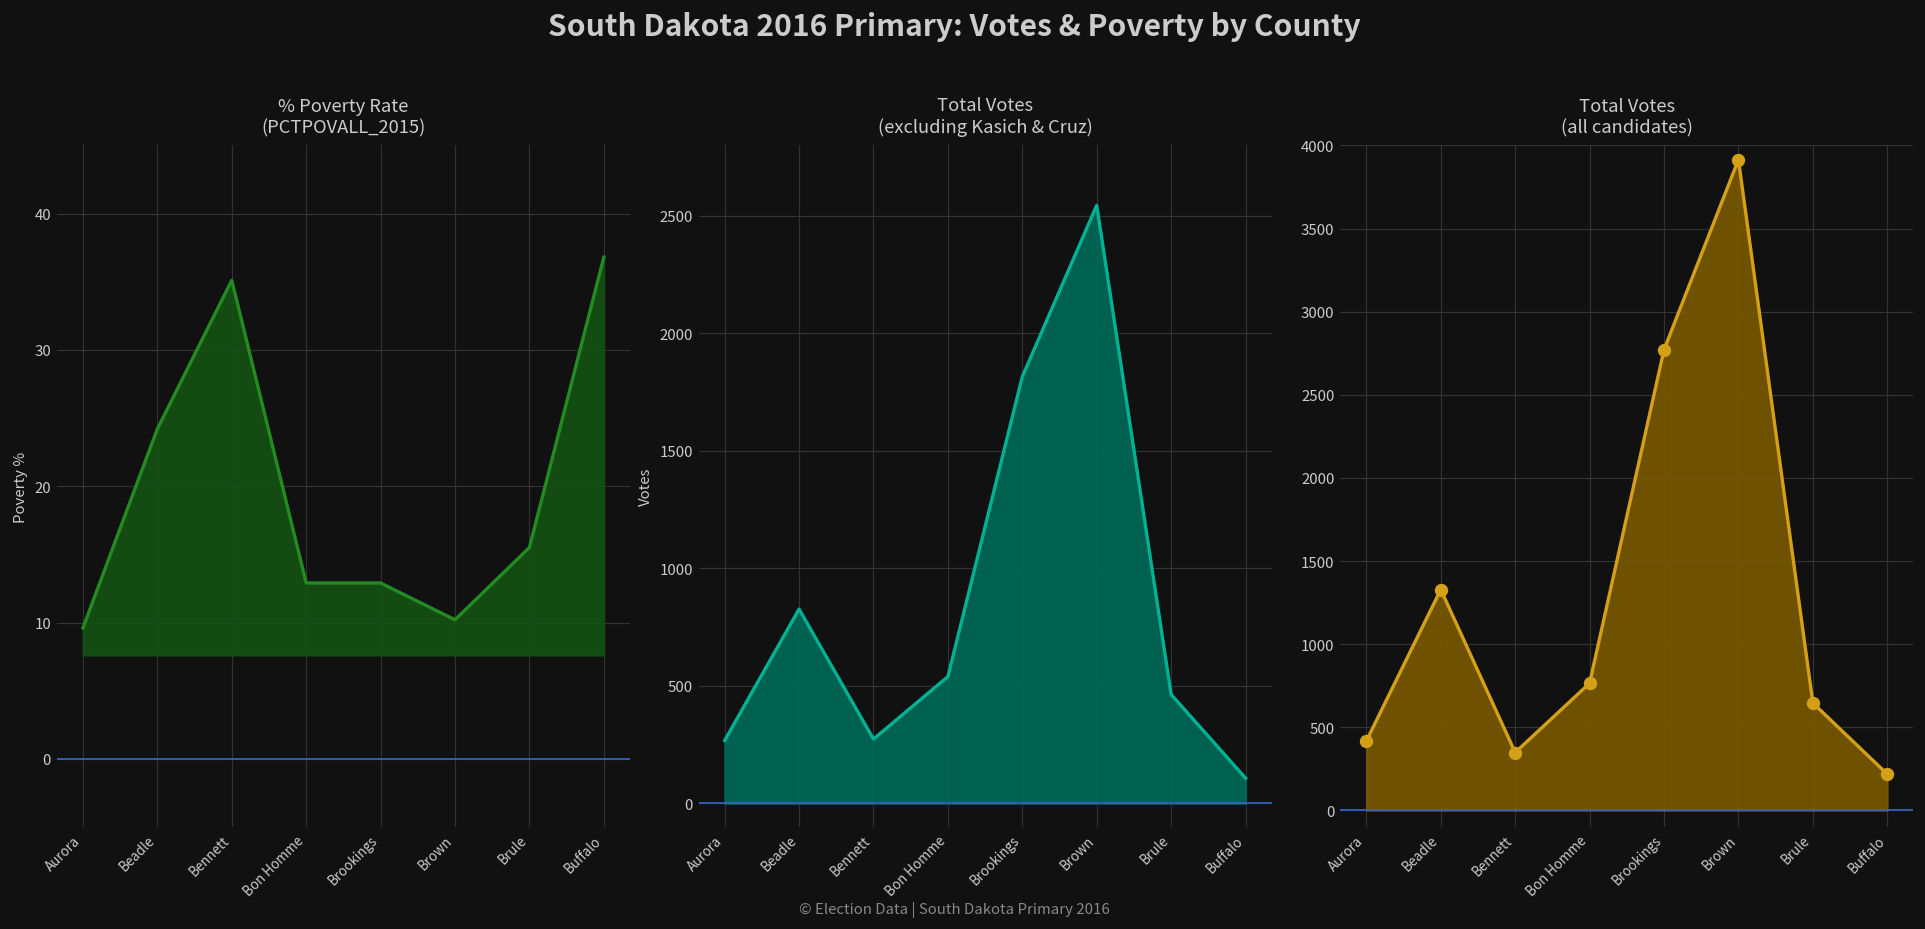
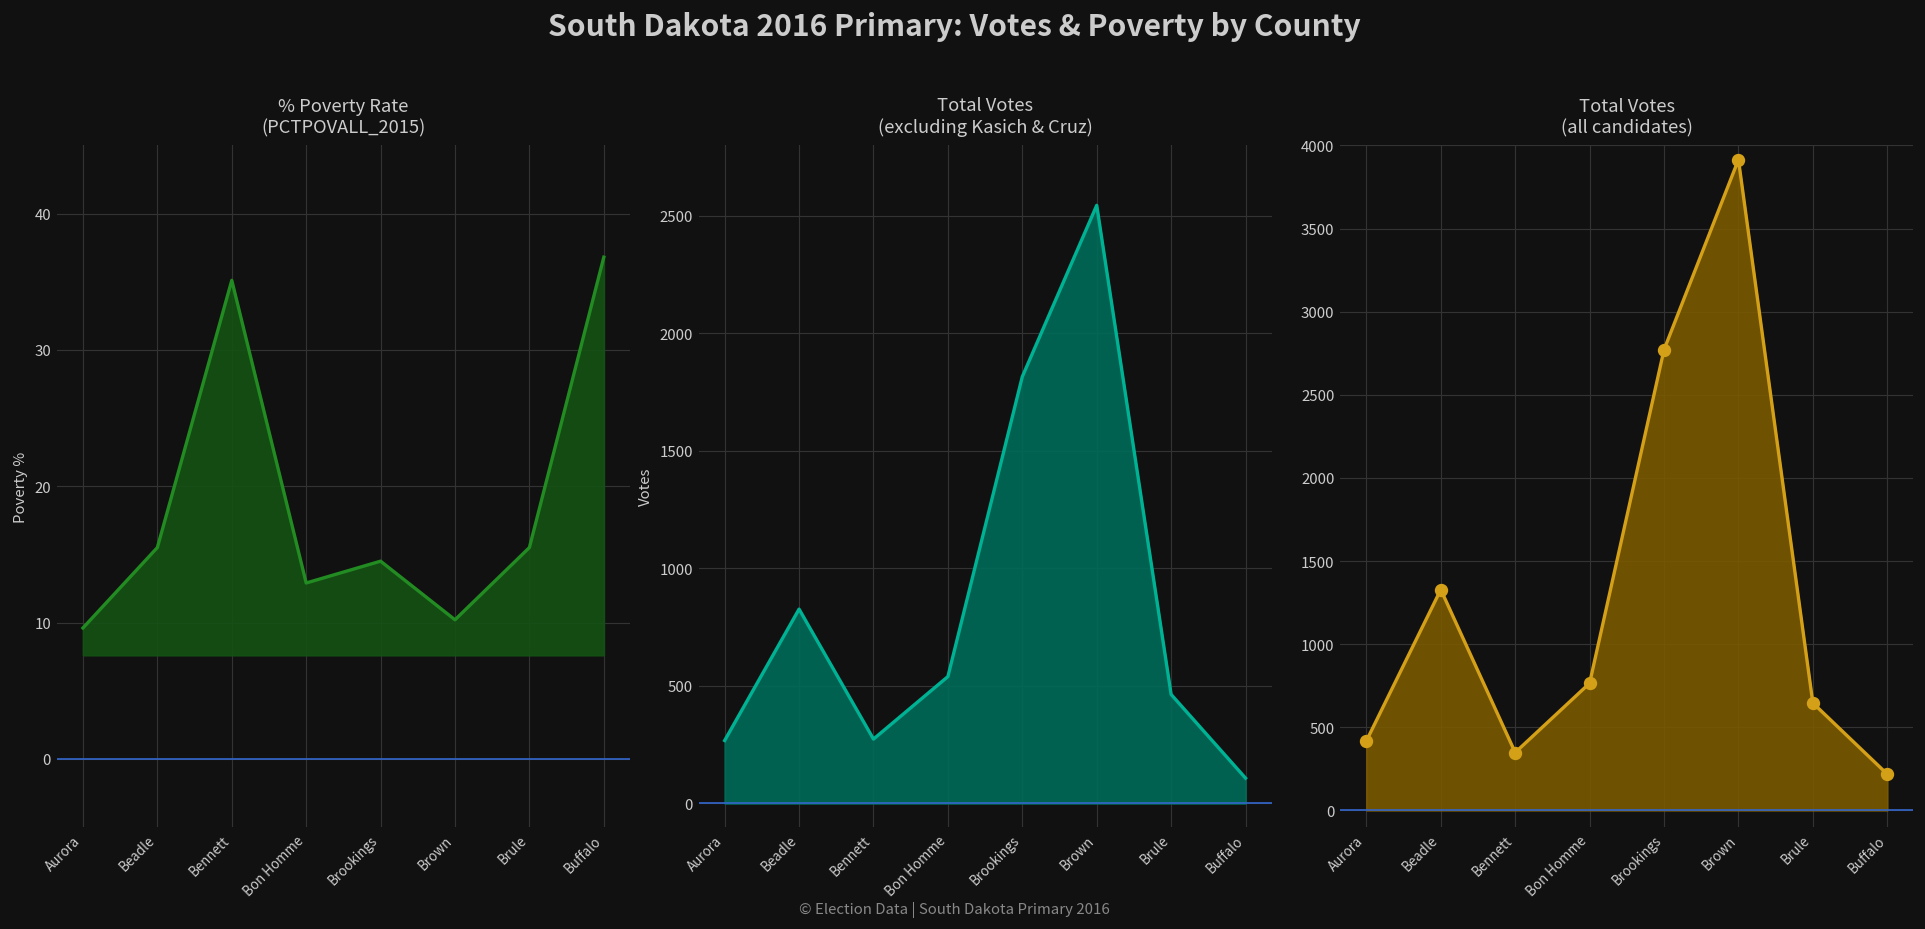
  {
    "% Poverty Rate (PCTPOVALL_2015)": {
      "Aurora": 9.6,
-     "Beadle": 24.2,
+     "Beadle": 15.5,
      "Bennett": 35.1,
      "Bon Homme": 12.9,
-     "Brookings": 12.9,
+     "Brookings": 14.5,
      "Brown": 10.2,
      "Brule": 15.5,
      "Buffalo": 36.8
    },
    "Total Votes (excluding Kasich & Cruz)": {
      "Aurora": 270,
      "Beadle": 830,
      "Bennett": 270,
      "Bon Homme": 540,
      "Brookings": 1820,
      "Brown": 2550,
      "Brule": 460,
      "Buffalo": 110
    },
    "Total Votes (all candidates)": {
      "Aurora": 420,
      "Beadle": 1330,
      "Bennett": 350,
      "Bon Homme": 770,
      "Brookings": 2770,
      "Brown": 3910,
      "Brule": 650,
      "Buffalo": 220
    }
  }
